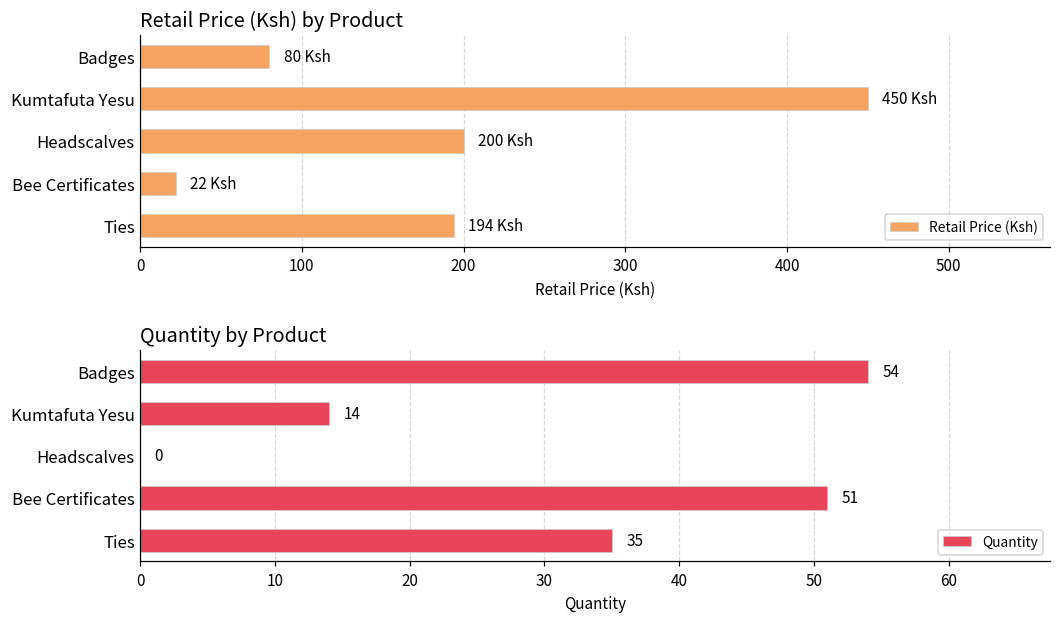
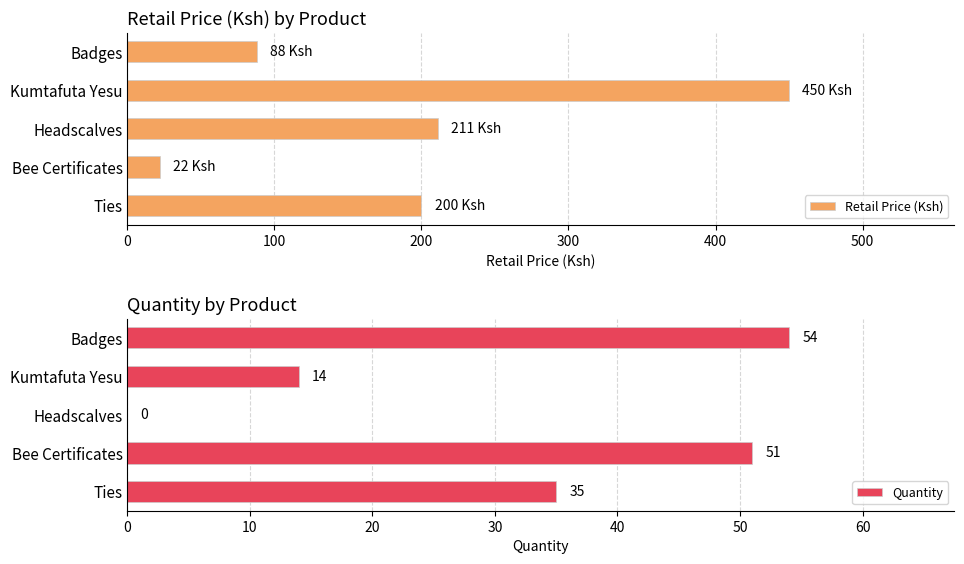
  {
    "Retail Price (Ksh) by Product": {
-     "Badges": 80,
+     "Badges": 88,
      "Kumtafuta Yesu": 450,
-     "Headscalves": 200,
+     "Headscalves": 211,
      "Bee Certificates": 22,
-     "Ties": 194
+     "Ties": 200
    },
    "Quantity by Product": {
      "Badges": 54,
      "Kumtafuta Yesu": 14,
      "Headscalves": 0,
      "Bee Certificates": 51,
      "Ties": 35
    }
  }
